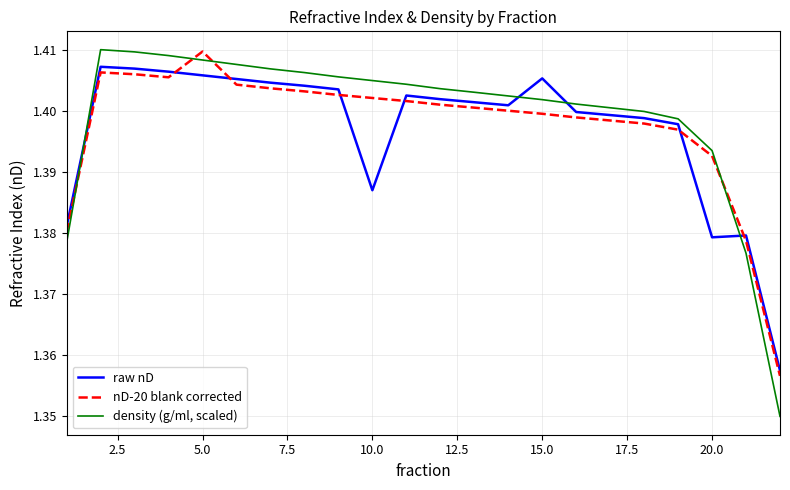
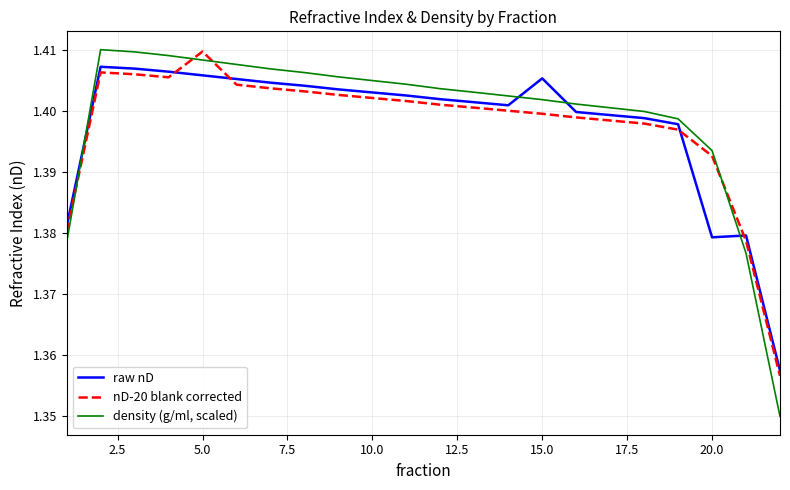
  {
    "raw nD": {
      "5.0": 1.406,
-     "10.0": 1.387,
+     "10.0": 1.403,
      "15.0": 1.405,
      "20.0": 1.379
    },
    "nD-20 blank corrected": {
      "5.0": 1.410,
      "10.0": 1.402,
      "15.0": 1.400,
      "20.0": 1.393
    },
    "density (g/ml, scaled)": {
      "5.0": 1.408,
      "10.0": 1.405,
      "15.0": 1.402,
      "20.0": 1.393
    }
  }
